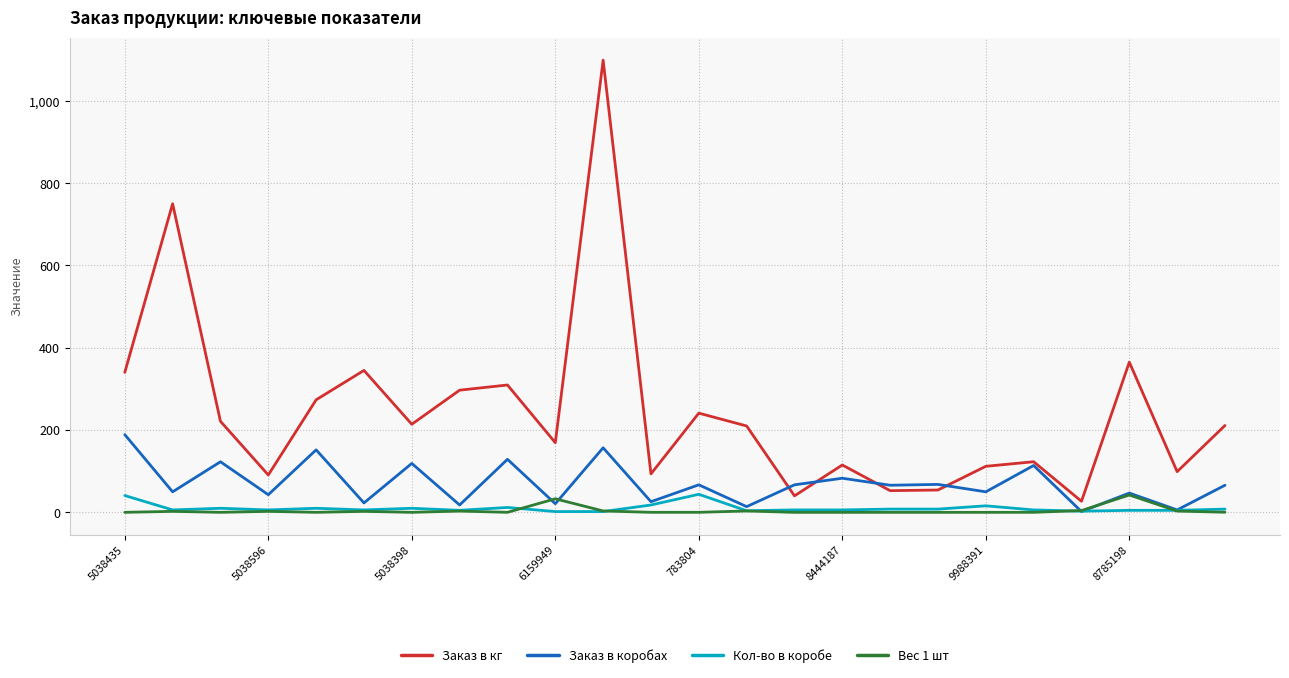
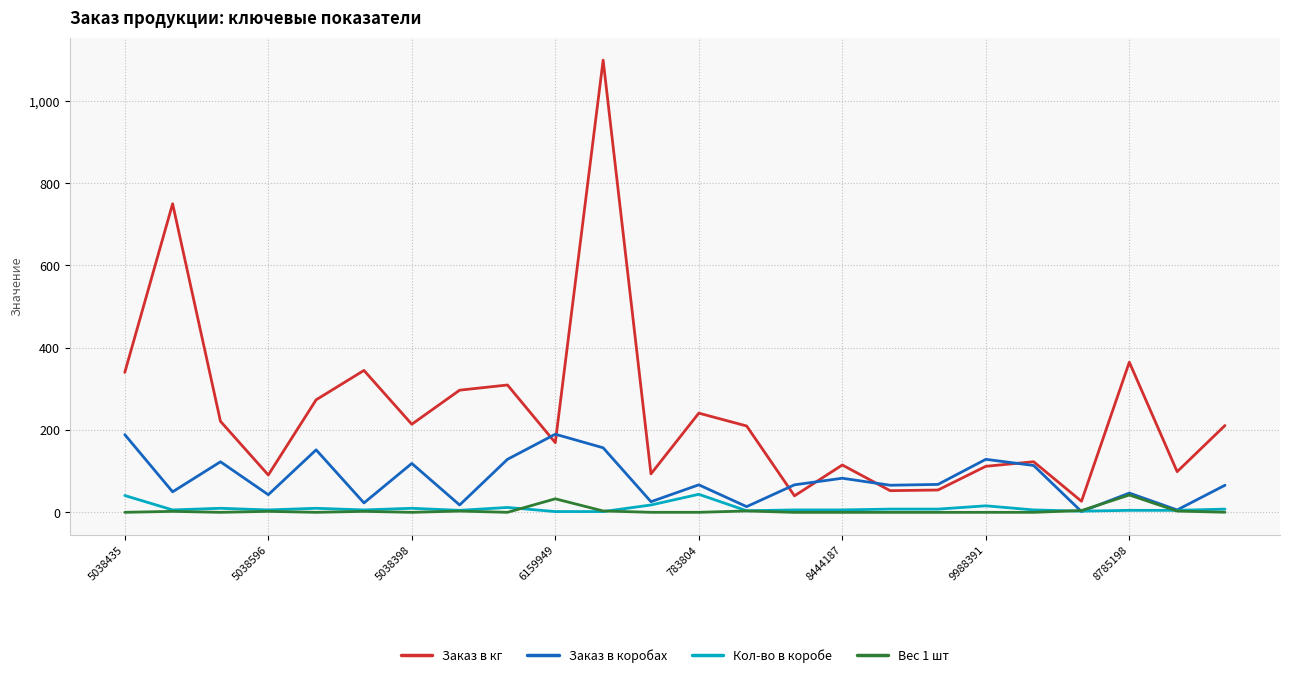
  {
    "Заказ в кг": {
      "5038435": 340,
      "5038596": 90,
      "5038398": 210,
      "6159949": 170,
      "783804": 240,
      "8444187": 120,
      "9988391": 110,
      "8785198": 370
    },
    "Заказ в коробах": {
      "5038435": 190,
      "5038596": 40,
      "5038398": 120,
-     "6159949": 20,
+     "6159949": 190,
      "783804": 70,
      "8444187": 80,
-     "9988391": 50
+     "9988391": 130
    },
    "Кол-во в коробе": {
      "5038435": 40,
      "5038398": 10,
      "6159949": 0,
      "783804": 40,
      "9988391": 20,
      "8785198": 10
    },
    "Вес 1 шт": {
      "5038435": 0,
      "5038398": 0,
      "6159949": 30,
      "783804": 0,
      "9988391": 0
    }
  }
